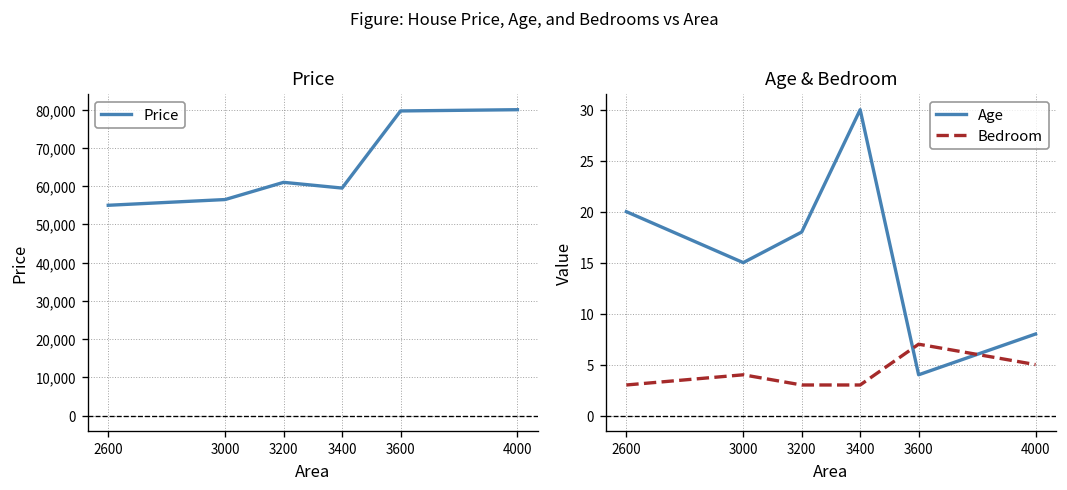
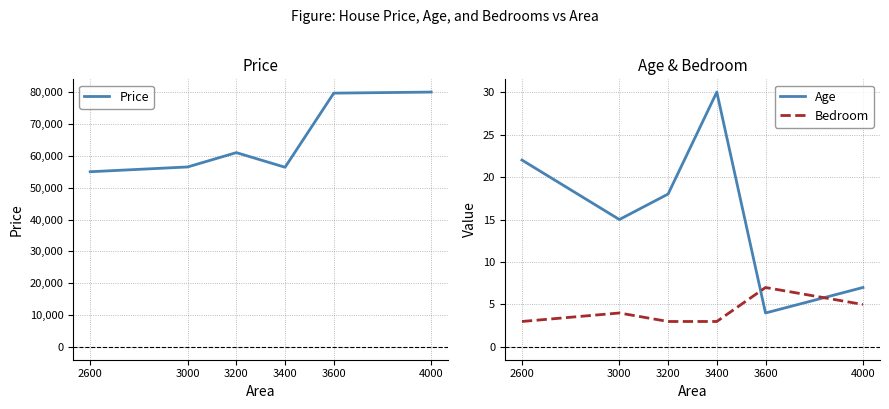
  {
    "Price": {
      "2600": "55,000",
      "3000": "57,000",
      "3200": "61,000",
-     "3400": "60,000",
+     "3400": "56,000",
      "3600": "80,000",
      "4000": "80,000"
    },
    "Age & Bedroom": {
      "Age": {
-       "2600": "20",
+       "2600": "22",
        "3000": "15",
        "3200": "18",
        "3400": "30",
        "3600": "4",
-       "4000": "8"
+       "4000": "7"
      },
      "Bedroom": {
        "2600": "3",
        "3000": "4",
        "3200": "3",
        "3400": "3",
        "3600": "7",
        "4000": "5"
      }
    }
  }
